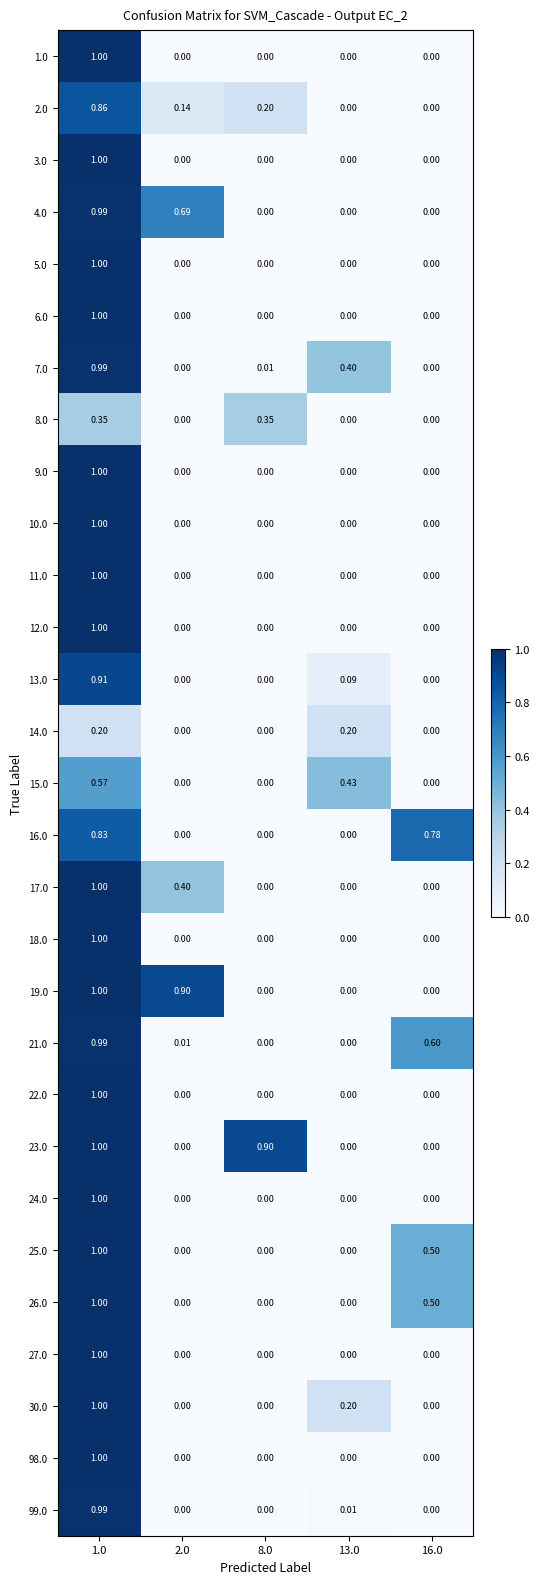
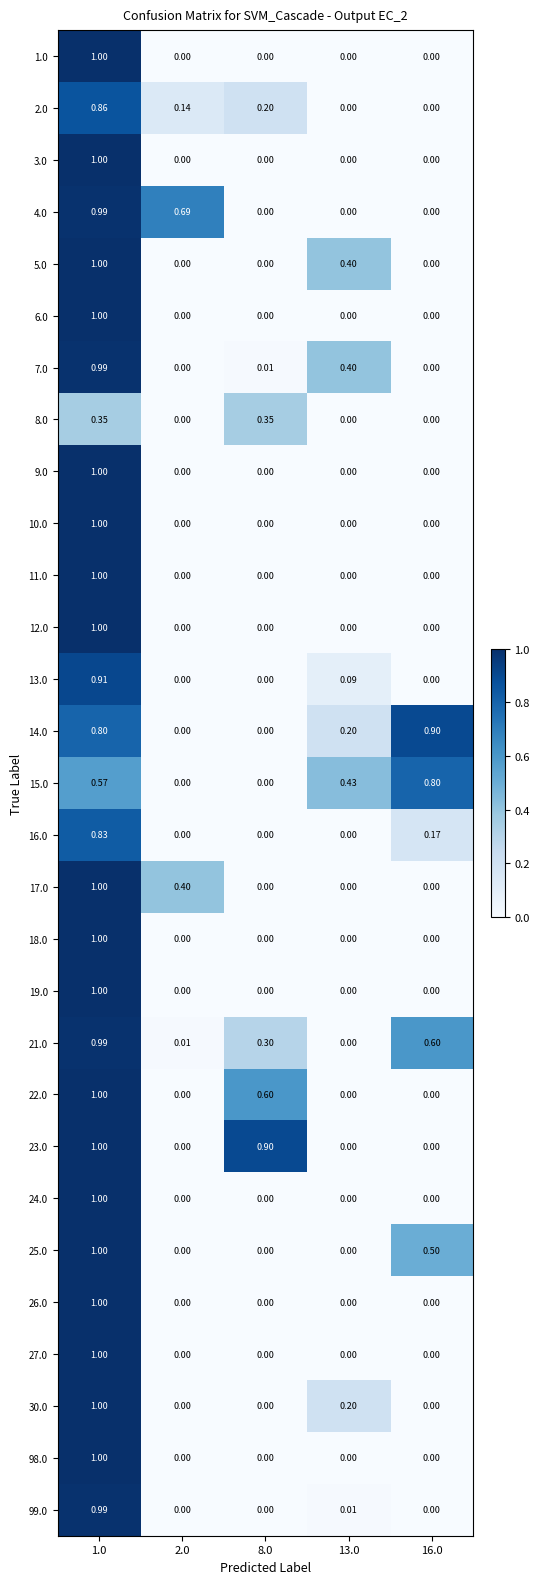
  {
    "1.0": {
      "1.0": 1.00,
      "2.0": 0.00,
      "8.0": 0.00,
      "13.0": 0.00,
      "16.0": 0.00
    },
    "2.0": {
      "1.0": 0.86,
      "2.0": 0.14,
      "8.0": 0.20,
      "13.0": 0.00,
      "16.0": 0.00
    },
    "3.0": {
      "1.0": 1.00,
      "2.0": 0.00,
      "8.0": 0.00,
      "13.0": 0.00,
      "16.0": 0.00
    },
    "4.0": {
      "1.0": 0.99,
      "2.0": 0.69,
      "8.0": 0.00,
      "13.0": 0.00,
      "16.0": 0.00
    },
    "5.0": {
      "1.0": 1.00,
      "2.0": 0.00,
      "8.0": 0.00,
-     "13.0": 0.00,
+     "13.0": 0.40,
      "16.0": 0.00
    },
    "6.0": {
      "1.0": 1.00,
      "2.0": 0.00,
      "8.0": 0.00,
      "13.0": 0.00,
      "16.0": 0.00
    },
    "7.0": {
      "1.0": 0.99,
      "2.0": 0.00,
      "8.0": 0.01,
      "13.0": 0.40,
      "16.0": 0.00
    },
    "8.0": {
      "1.0": 0.35,
      "2.0": 0.00,
      "8.0": 0.35,
      "13.0": 0.00,
      "16.0": 0.00
    },
    "9.0": {
      "1.0": 1.00,
      "2.0": 0.00,
      "8.0": 0.00,
      "13.0": 0.00,
      "16.0": 0.00
    },
    "10.0": {
      "1.0": 1.00,
      "2.0": 0.00,
      "8.0": 0.00,
      "13.0": 0.00,
      "16.0": 0.00
    },
    "11.0": {
      "1.0": 1.00,
      "2.0": 0.00,
      "8.0": 0.00,
      "13.0": 0.00,
      "16.0": 0.00
    },
    "12.0": {
      "1.0": 1.00,
      "2.0": 0.00,
      "8.0": 0.00,
      "13.0": 0.00,
      "16.0": 0.00
    },
    "13.0": {
      "1.0": 0.91,
      "2.0": 0.00,
      "8.0": 0.00,
      "13.0": 0.09,
      "16.0": 0.00
    },
    "14.0": {
-     "1.0": 0.20,
+     "1.0": 0.80,
      "2.0": 0.00,
      "8.0": 0.00,
      "13.0": 0.20,
-     "16.0": 0.00
+     "16.0": 0.90
    },
    "15.0": {
      "1.0": 0.57,
      "2.0": 0.00,
      "8.0": 0.00,
      "13.0": 0.43,
-     "16.0": 0.00
+     "16.0": 0.80
    },
    "16.0": {
      "1.0": 0.83,
      "2.0": 0.00,
      "8.0": 0.00,
      "13.0": 0.00,
-     "16.0": 0.78
+     "16.0": 0.17
    },
    "17.0": {
      "1.0": 1.00,
      "2.0": 0.40,
      "8.0": 0.00,
      "13.0": 0.00,
      "16.0": 0.00
    },
    "18.0": {
      "1.0": 1.00,
      "2.0": 0.00,
      "8.0": 0.00,
      "13.0": 0.00,
      "16.0": 0.00
    },
    "19.0": {
      "1.0": 1.00,
-     "2.0": 0.90,
+     "2.0": 0.00,
      "8.0": 0.00,
      "13.0": 0.00,
      "16.0": 0.00
    },
    "21.0": {
      "1.0": 0.99,
      "2.0": 0.01,
-     "8.0": 0.00,
+     "8.0": 0.30,
      "13.0": 0.00,
      "16.0": 0.60
    },
    "22.0": {
      "1.0": 1.00,
      "2.0": 0.00,
-     "8.0": 0.00,
+     "8.0": 0.60,
      "13.0": 0.00,
      "16.0": 0.00
    },
    "23.0": {
      "1.0": 1.00,
      "2.0": 0.00,
      "8.0": 0.90,
      "13.0": 0.00,
      "16.0": 0.00
    },
    "24.0": {
      "1.0": 1.00,
      "2.0": 0.00,
      "8.0": 0.00,
      "13.0": 0.00,
      "16.0": 0.00
    },
    "25.0": {
      "1.0": 1.00,
      "2.0": 0.00,
      "8.0": 0.00,
      "13.0": 0.00,
      "16.0": 0.50
    },
    "26.0": {
      "1.0": 1.00,
      "2.0": 0.00,
      "8.0": 0.00,
      "13.0": 0.00,
-     "16.0": 0.50
+     "16.0": 0.00
    },
    "27.0": {
      "1.0": 1.00,
      "2.0": 0.00,
      "8.0": 0.00,
      "13.0": 0.00,
      "16.0": 0.00
    },
    "30.0": {
      "1.0": 1.00,
      "2.0": 0.00,
      "8.0": 0.00,
      "13.0": 0.20,
      "16.0": 0.00
    },
    "98.0": {
      "1.0": 1.00,
      "2.0": 0.00,
      "8.0": 0.00,
      "13.0": 0.00,
      "16.0": 0.00
    },
    "99.0": {
      "1.0": 0.99,
      "2.0": 0.00,
      "8.0": 0.00,
      "13.0": 0.01,
      "16.0": 0.00
    }
  }
